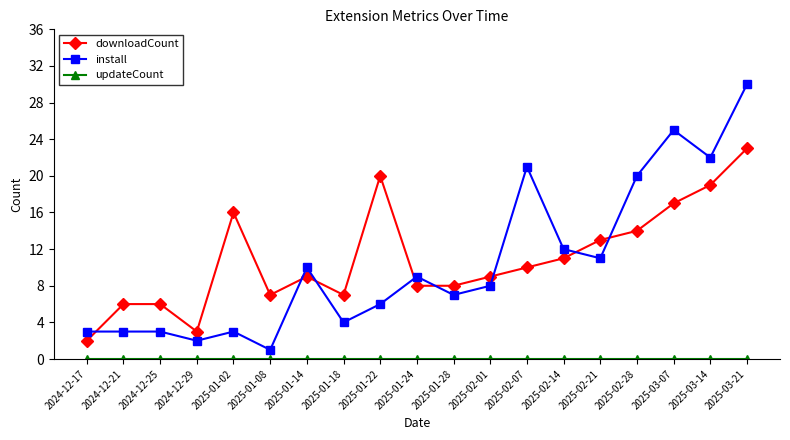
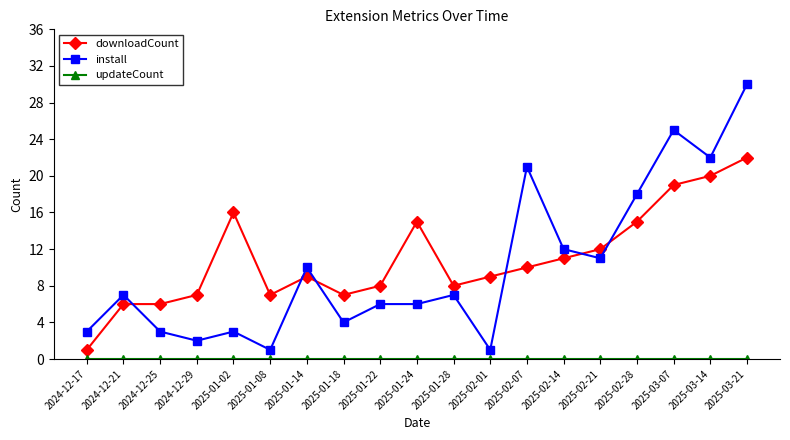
  {
    "downloadCount": {
-     "2024-12-17": 2,
+     "2024-12-17": 1,
      "2024-12-21": 6,
      "2024-12-25": 6,
-     "2024-12-29": 3,
+     "2024-12-29": 7,
      "2025-01-02": 16,
      "2025-01-08": 7,
      "2025-01-14": 9,
      "2025-01-18": 7,
-     "2025-01-22": 20,
-     "2025-01-24": 8,
+     "2025-01-22": 8,
+     "2025-01-24": 15,
      "2025-01-28": 8,
      "2025-02-01": 9,
      "2025-02-07": 10,
      "2025-02-14": 11,
-     "2025-02-21": 13,
-     "2025-02-28": 14,
-     "2025-03-07": 17,
-     "2025-03-14": 19,
-     "2025-03-21": 23
+     "2025-02-21": 12,
+     "2025-02-28": 15,
+     "2025-03-07": 19,
+     "2025-03-14": 20,
+     "2025-03-21": 22
    },
    "install": {
      "2024-12-17": 3,
-     "2024-12-21": 3,
+     "2024-12-21": 7,
      "2024-12-25": 3,
      "2024-12-29": 2,
      "2025-01-02": 3,
      "2025-01-08": 1,
      "2025-01-14": 10,
      "2025-01-18": 4,
      "2025-01-22": 6,
-     "2025-01-24": 9,
+     "2025-01-24": 6,
      "2025-01-28": 7,
-     "2025-02-01": 8,
+     "2025-02-01": 1,
      "2025-02-07": 21,
      "2025-02-14": 12,
      "2025-02-21": 11,
-     "2025-02-28": 20,
+     "2025-02-28": 18,
      "2025-03-07": 25,
      "2025-03-14": 22,
      "2025-03-21": 30
    },
    "updateCount": {
      "2024-12-17": 0,
      "2024-12-21": 0,
      "2024-12-25": 0,
      "2024-12-29": 0,
      "2025-01-02": 0,
      "2025-01-08": 0,
      "2025-01-14": 0,
      "2025-01-18": 0,
      "2025-01-22": 0,
      "2025-01-24": 0,
      "2025-01-28": 0,
      "2025-02-01": 0,
      "2025-02-07": 0,
      "2025-02-14": 0,
      "2025-02-21": 0,
      "2025-02-28": 0,
      "2025-03-07": 0,
      "2025-03-14": 0,
      "2025-03-21": 0
    }
  }
